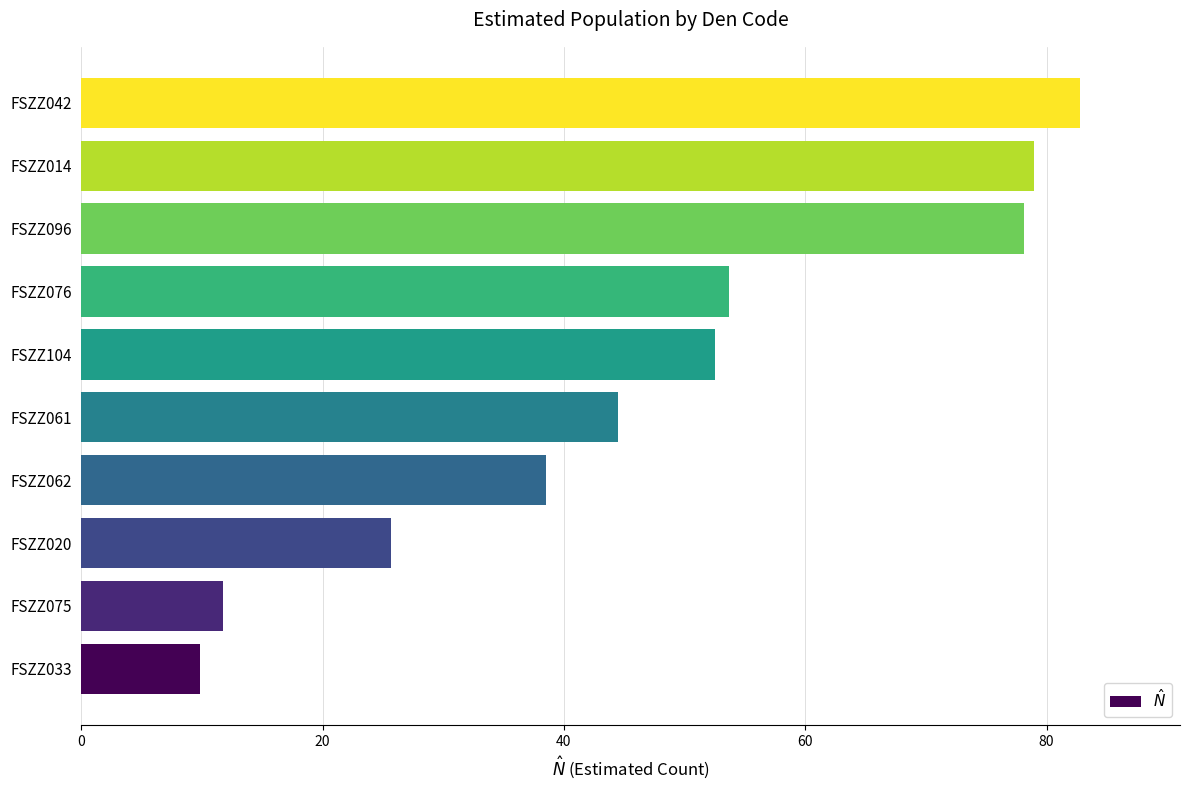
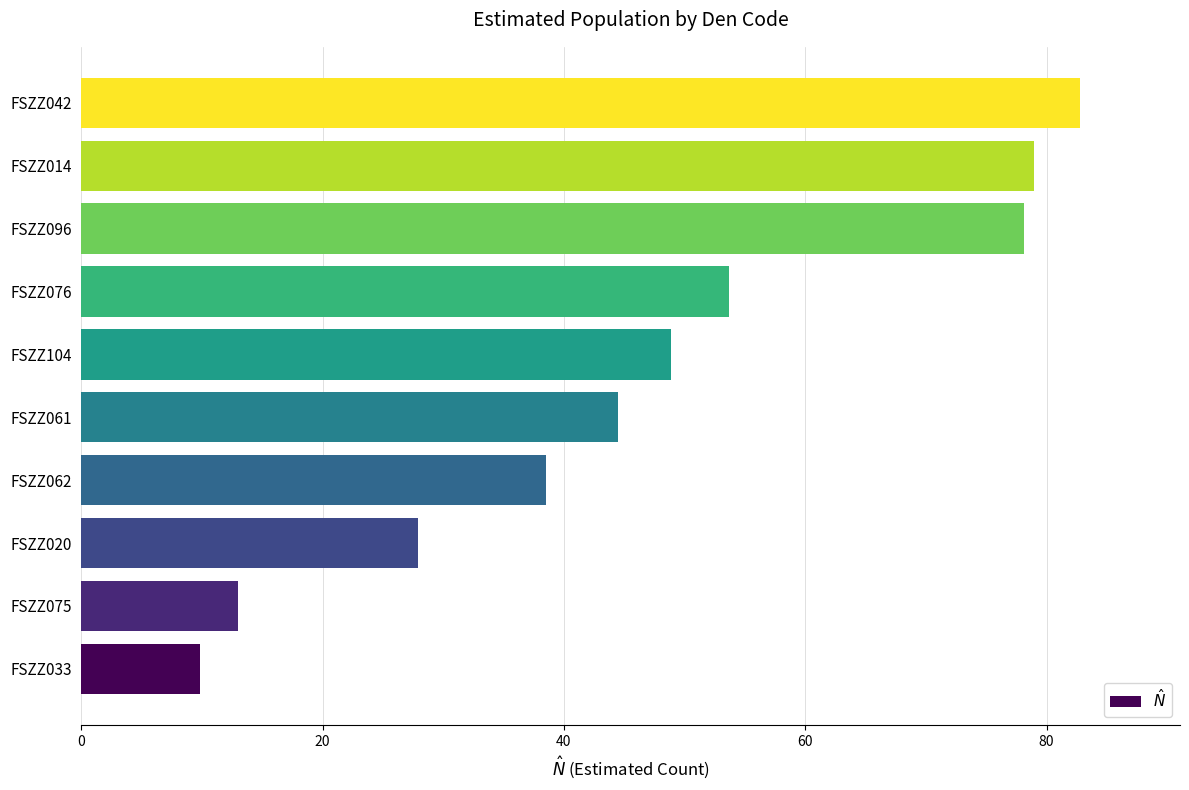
  {
    "FSZZ042": 82.8,
    "FSZZ014": 79.0,
    "FSZZ096": 78.2,
    "FSZZ076": 53.7,
-   "FSZZ104": 52.6,
+   "FSZZ104": 48.9,
    "FSZZ061": 44.5,
    "FSZZ062": 38.5,
-   "FSZZ020": 25.7,
-   "FSZZ075": 11.7,
+   "FSZZ020": 27.9,
+   "FSZZ075": 13.0,
    "FSZZ033": 9.9
  }
